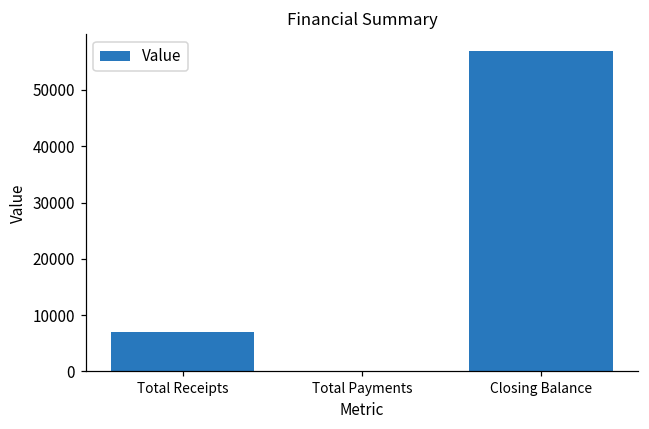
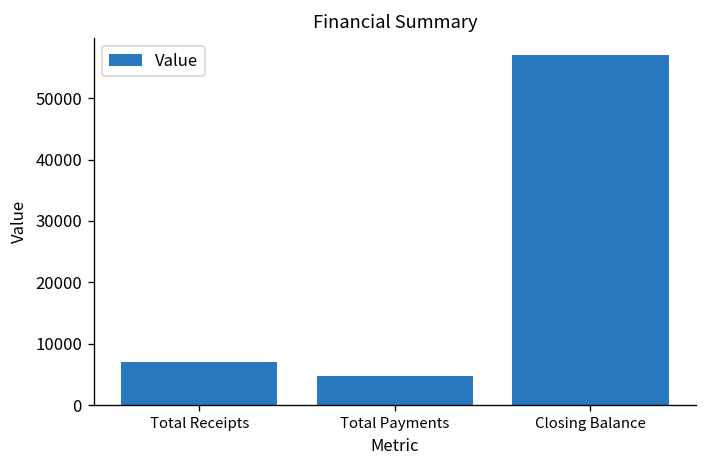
  {
    "Total Receipts": 7000,
-   "Total Payments": 0,
+   "Total Payments": 5000,
    "Closing Balance": 57000
  }
